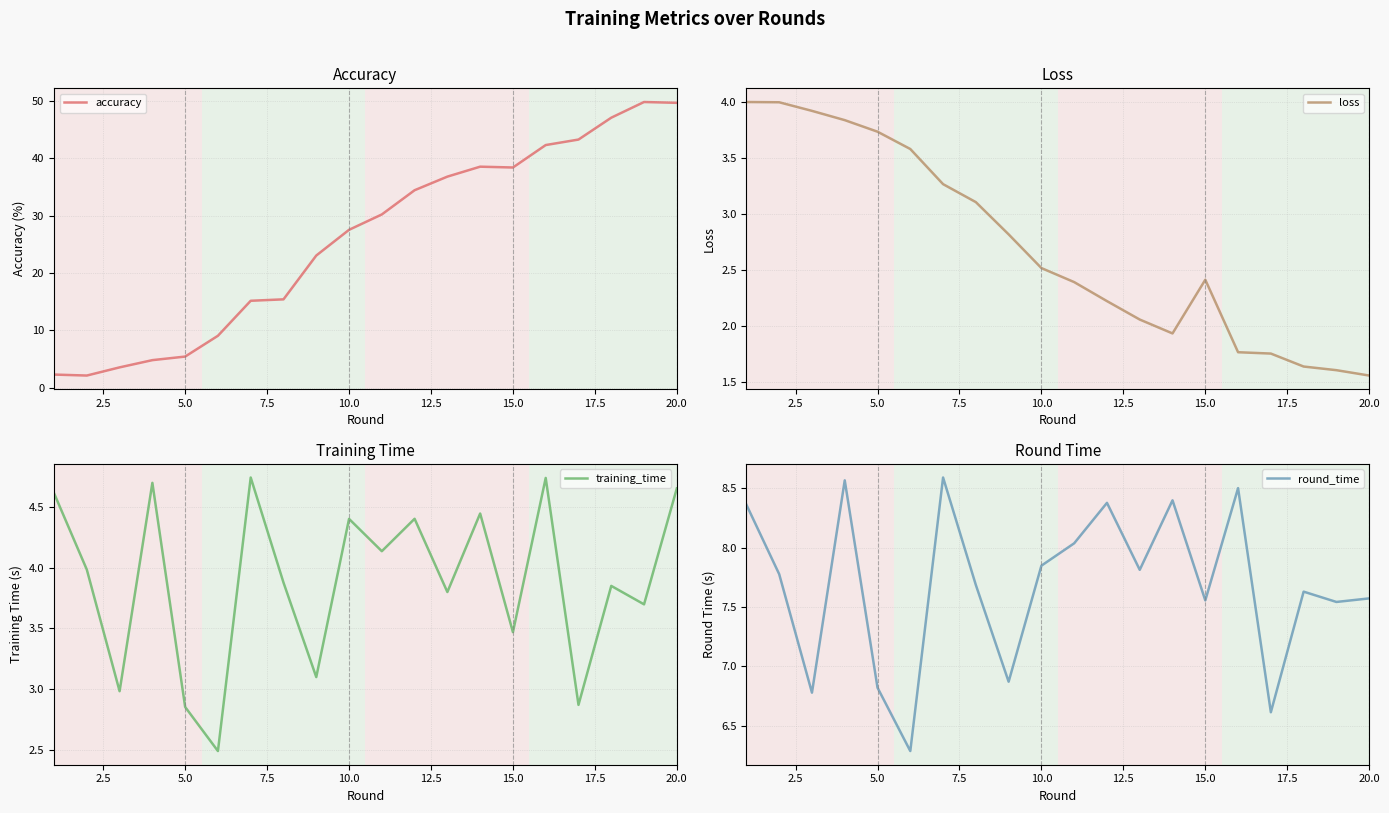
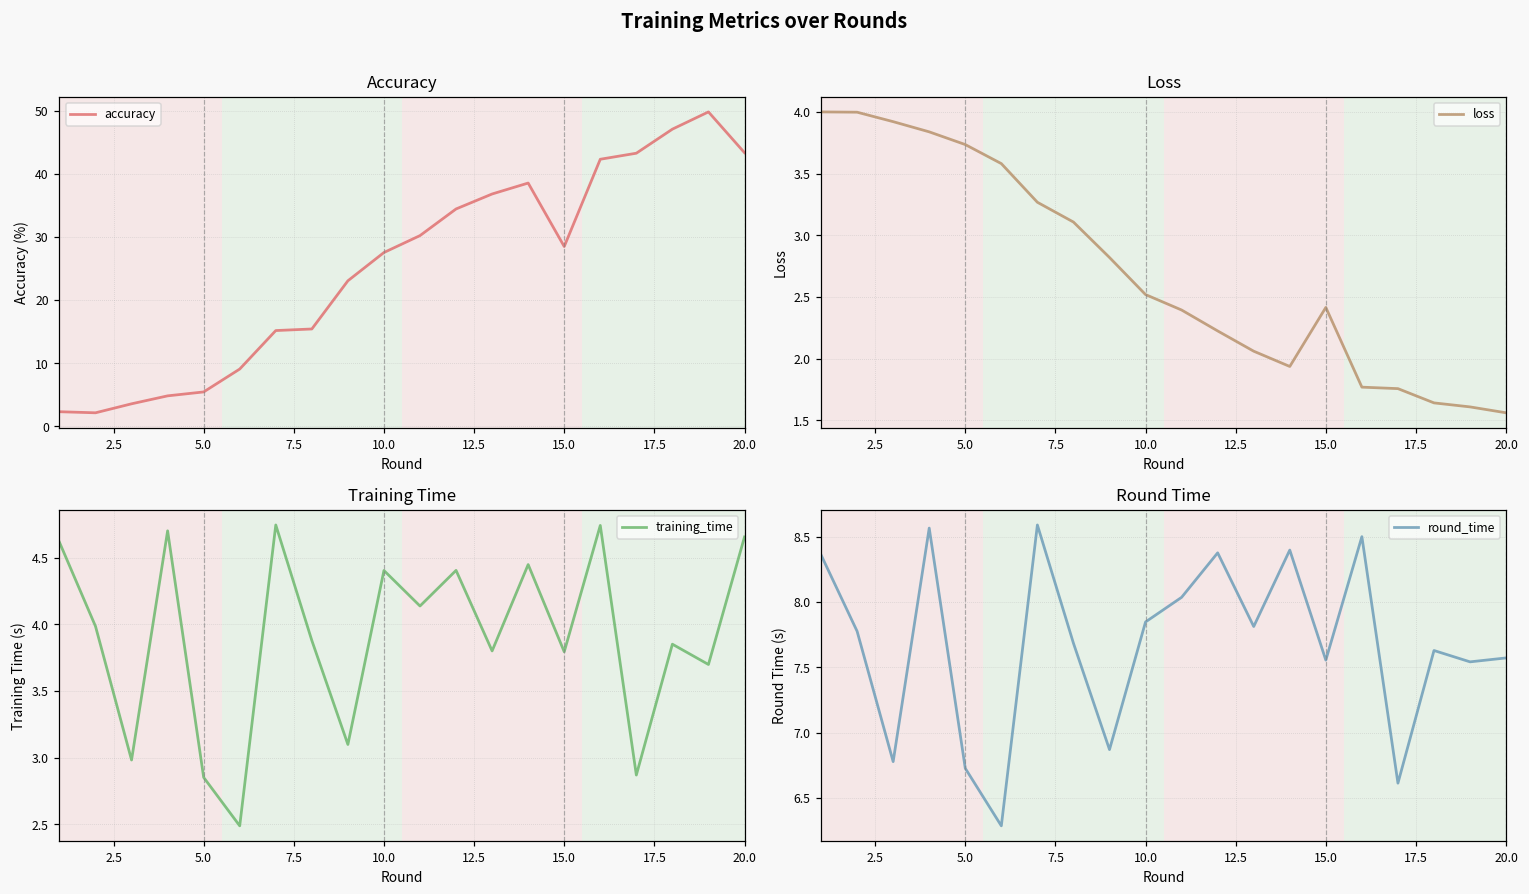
  {
    "Accuracy": {
      "5.0": 5,
      "10.0": 28,
-     "15.0": 38,
-     "20.0": 50
+     "15.0": 29,
+     "20.0": 43
    },
    "Loss": {
      "5.0": 3.74,
      "10.0": 2.52,
      "15.0": 2.41,
      "20.0": 1.56
    },
    "Training Time": {
      "5.0": 2.85,
      "10.0": 4.40,
-     "15.0": 3.47,
+     "15.0": 3.79,
      "20.0": 4.66
    },
    "Round Time": {
-     "5.0": 6.82,
+     "5.0": 6.73,
      "10.0": 7.85,
      "15.0": 7.56,
      "20.0": 7.57
    }
  }
